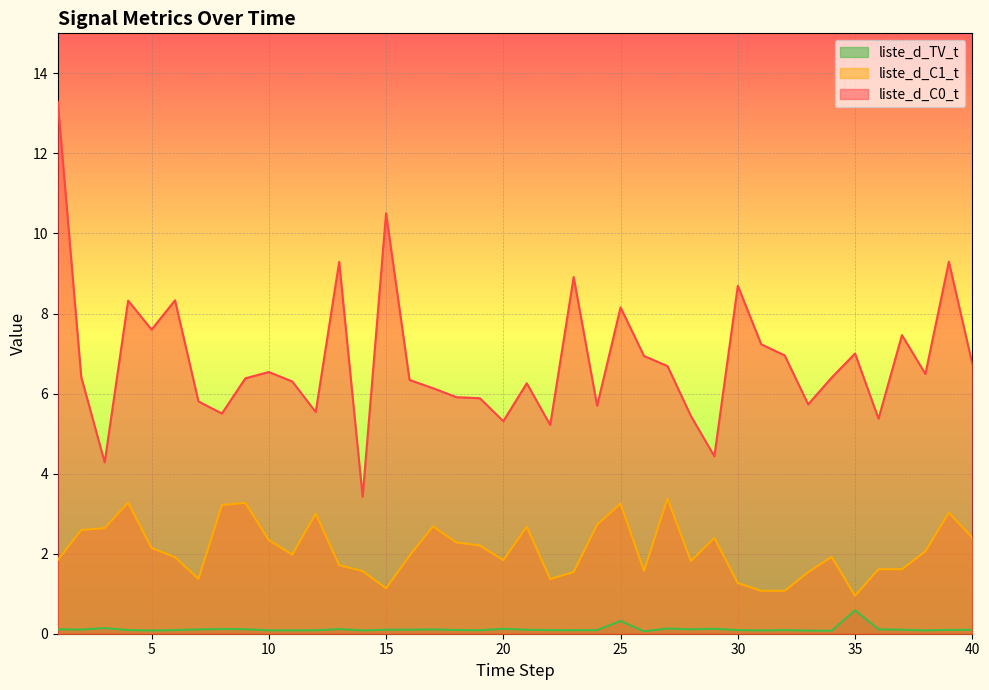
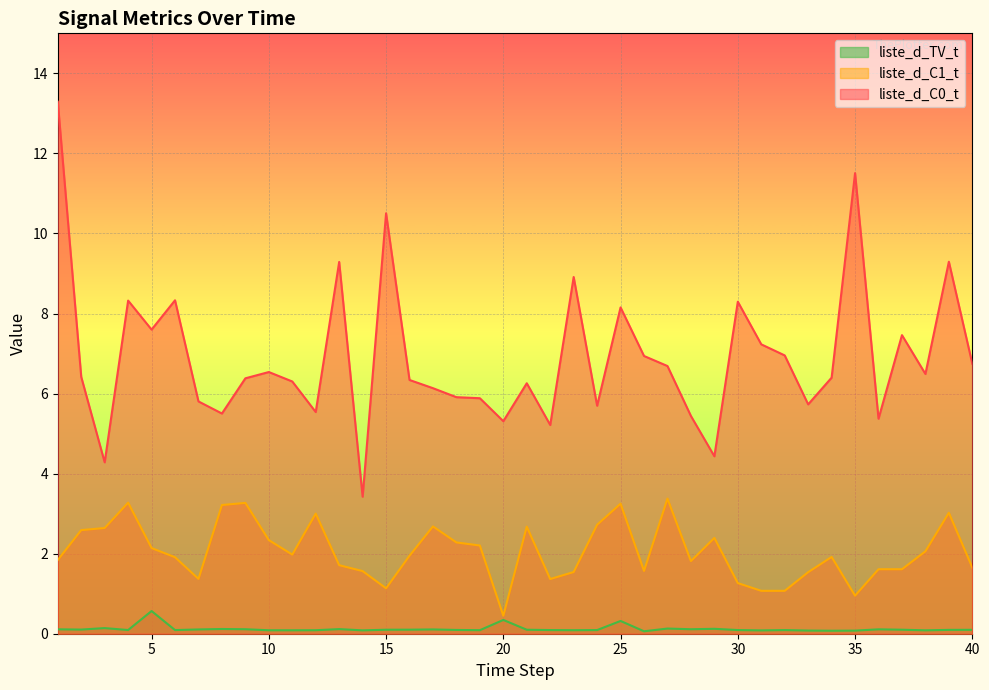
  {
    "liste_d_TV_t": {
-     "5": 0.1,
+     "5": 0.6,
      "10": 0.1,
      "15": 0.1,
-     "20": 0.1,
+     "20": 0.3,
      "25": 0.3,
      "30": 0.1,
-     "35": 0.6,
+     "35": 0.1,
      "40": 0.1
    },
    "liste_d_C1_t": {
      "5": 2.1,
      "10": 2.3,
      "15": 1.1,
-     "20": 1.8,
+     "20": 0.5,
      "25": 3.2,
      "30": 1.3,
      "35": 1.0,
-     "40": 2.4
+     "40": 1.7
    },
    "liste_d_C0_t": {
      "5": 7.6,
      "10": 6.5,
      "15": 10.5,
      "20": 5.3,
      "25": 8.2,
-     "30": 8.7,
-     "35": 7.0,
+     "30": 8.3,
+     "35": 11.5,
      "40": 6.7
    }
  }
